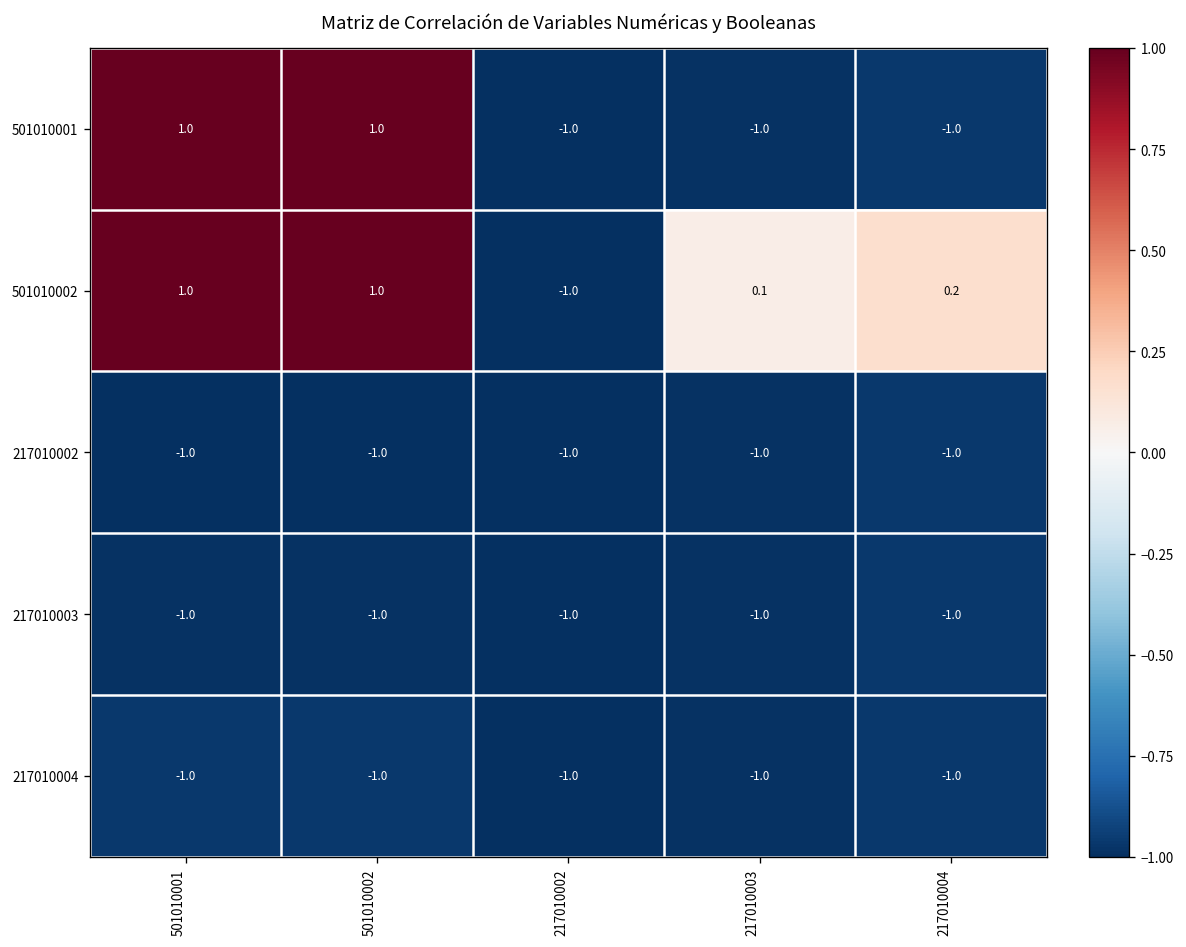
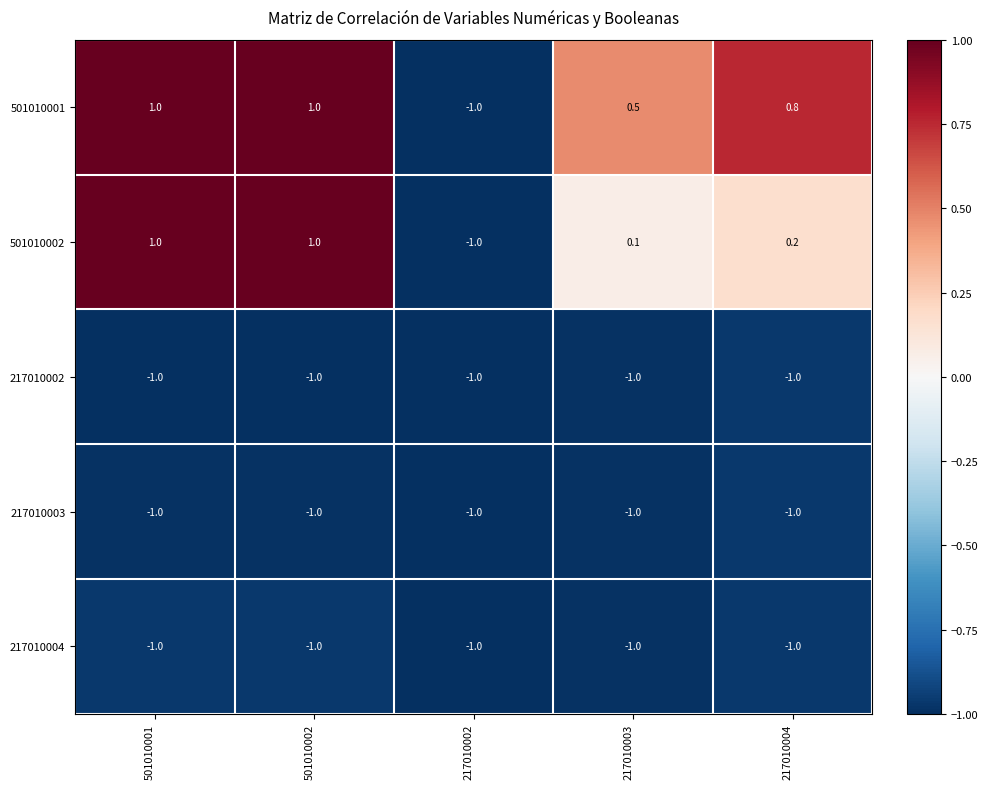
  {
    "501010001": {
      "501010001": 1.0,
      "501010002": 1.0,
      "217010002": -1.0,
-     "217010003": -1.0,
-     "217010004": -1.0
+     "217010003": 0.5,
+     "217010004": 0.8
    },
    "501010002": {
      "501010001": 1.0,
      "501010002": 1.0,
      "217010002": -1.0,
      "217010003": 0.1,
      "217010004": 0.2
    },
    "217010002": {
      "501010001": -1.0,
      "501010002": -1.0,
      "217010002": -1.0,
      "217010003": -1.0,
      "217010004": -1.0
    },
    "217010003": {
      "501010001": -1.0,
      "501010002": -1.0,
      "217010002": -1.0,
      "217010003": -1.0,
      "217010004": -1.0
    },
    "217010004": {
      "501010001": -1.0,
      "501010002": -1.0,
      "217010002": -1.0,
      "217010003": -1.0,
      "217010004": -1.0
    }
  }
